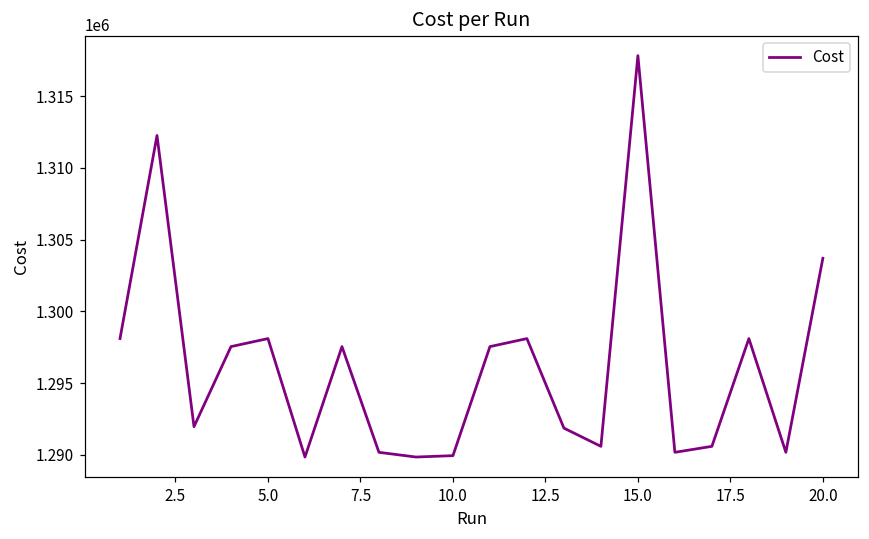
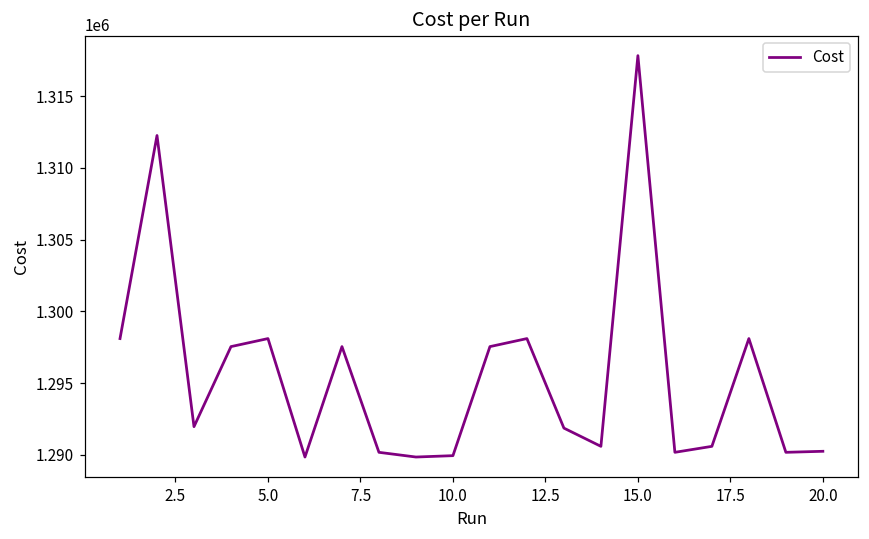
  {
    "5.0": 1298100,
    "10.0": 1289900,
    "15.0": 1317800,
-   "20.0": 1303700
+   "20.0": 1290200
  }
